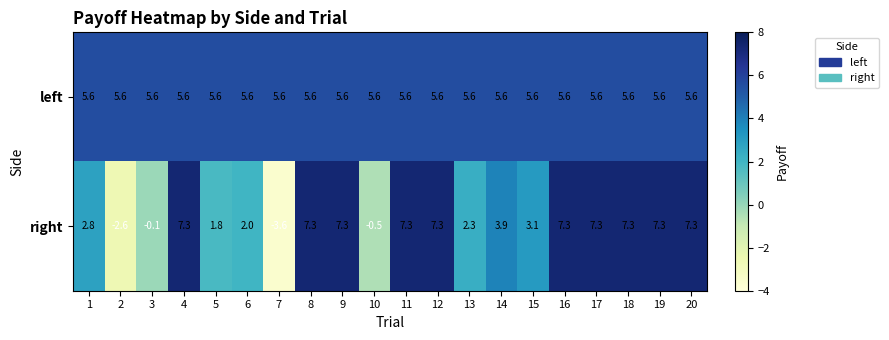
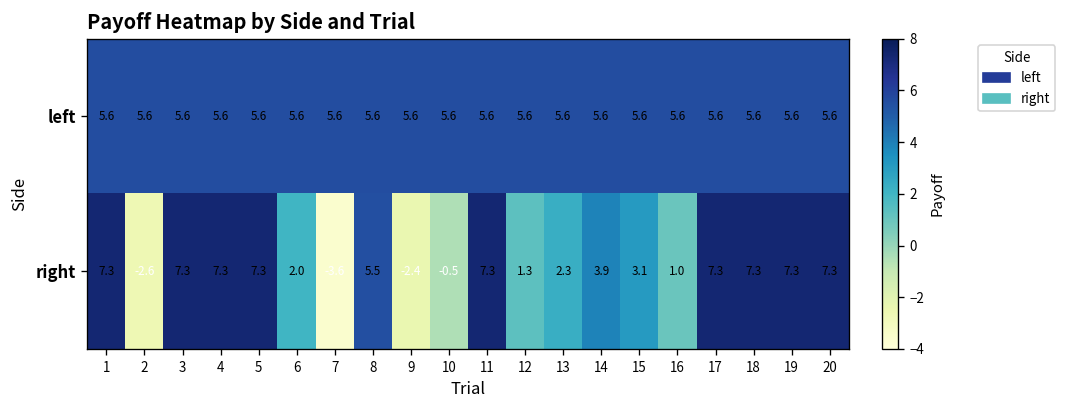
  {
    "left": {
      "1": 5.6,
      "2": 5.6,
      "3": 5.6,
      "4": 5.6,
      "5": 5.6,
      "6": 5.6,
      "7": 5.6,
      "8": 5.6,
      "9": 5.6,
      "10": 5.6,
      "11": 5.6,
      "12": 5.6,
      "13": 5.6,
      "14": 5.6,
      "15": 5.6,
      "16": 5.6,
      "17": 5.6,
      "18": 5.6,
      "19": 5.6,
      "20": 5.6
    },
    "right": {
-     "1": 2.8,
+     "1": 7.3,
      "2": -2.6,
-     "3": -0.1,
+     "3": 7.3,
      "4": 7.3,
-     "5": 1.8,
+     "5": 7.3,
      "6": 2.0,
      "7": -3.6,
-     "8": 7.3,
-     "9": 7.3,
+     "8": 5.5,
+     "9": -2.4,
      "10": -0.5,
      "11": 7.3,
-     "12": 7.3,
+     "12": 1.3,
      "13": 2.3,
      "14": 3.9,
      "15": 3.1,
-     "16": 7.3,
+     "16": 1.0,
      "17": 7.3,
      "18": 7.3,
      "19": 7.3,
      "20": 7.3
    }
  }
